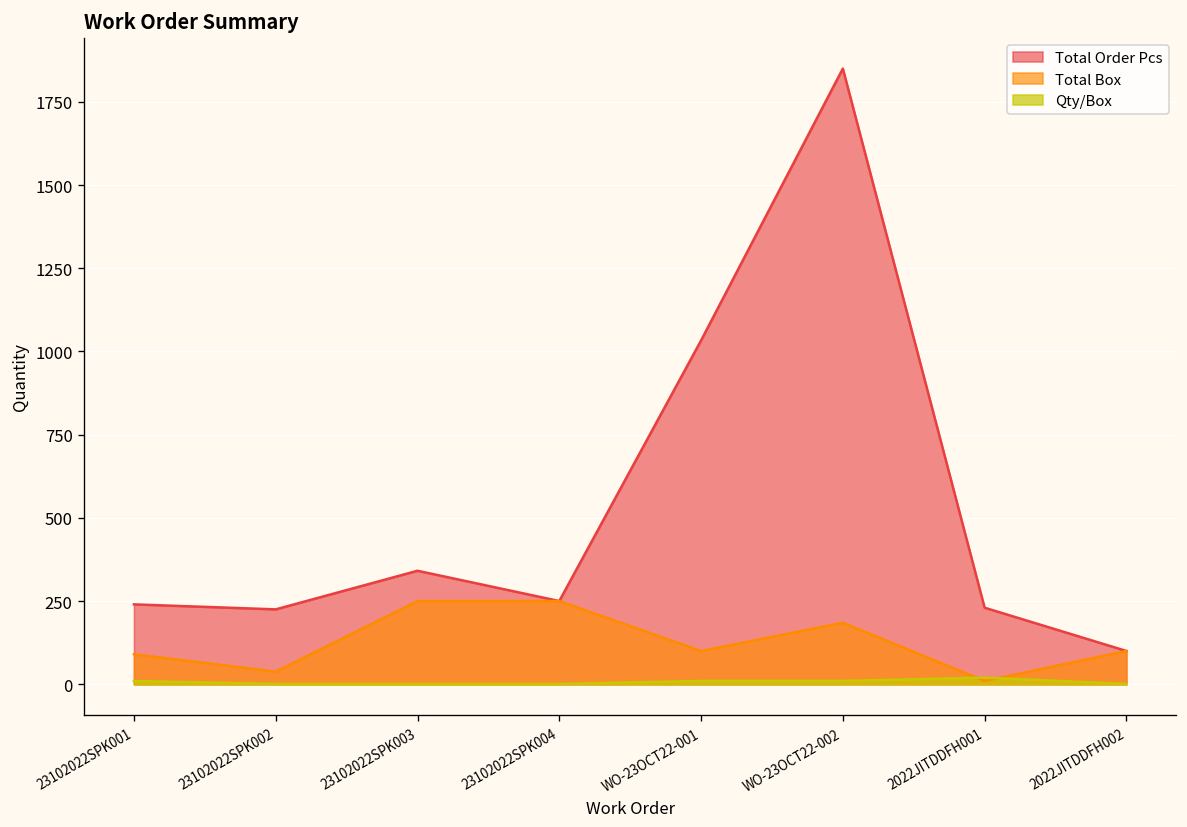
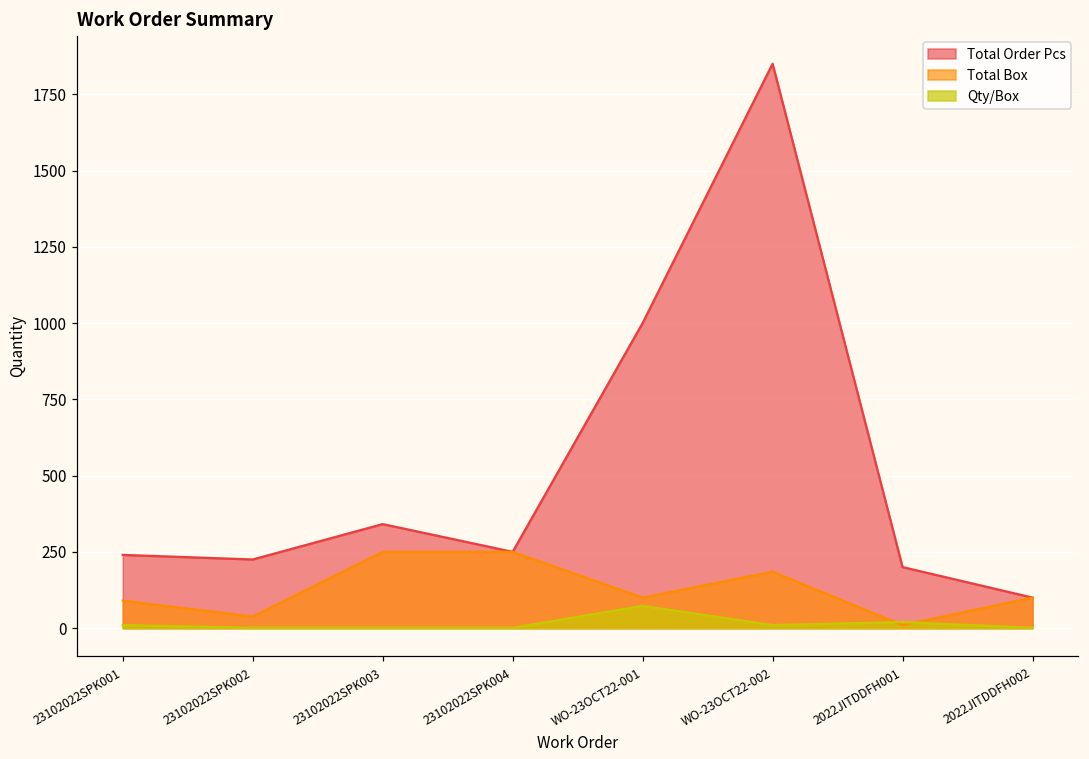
  {
    "Total Order Pcs": {
      "23102022SPK001": 240,
      "23102022SPK002": 230,
      "23102022SPK003": 340,
-     "WO-23OCT22-001": 1030,
+     "WO-23OCT22-001": 1000,
      "WO-23OCT22-002": 1850,
-     "2022JITDDFH001": 230
+     "2022JITDDFH001": 200
    },
    "Total Box": {
      "23102022SPK001": 90,
      "23102022SPK002": 40,
      "23102022SPK003": 250,
      "WO-23OCT22-001": 100,
      "WO-23OCT22-002": 190,
      "2022JITDDFH001": 10
    },
    "Qty/Box": {
      "23102022SPK001": 10,
      "23102022SPK002": 0,
      "23102022SPK003": 0,
      "23102022SPK004": 0,
-     "WO-23OCT22-001": 10,
+     "WO-23OCT22-001": 70,
      "WO-23OCT22-002": 10,
      "2022JITDDFH001": 20,
      "2022JITDDFH002": 0
    }
  }
